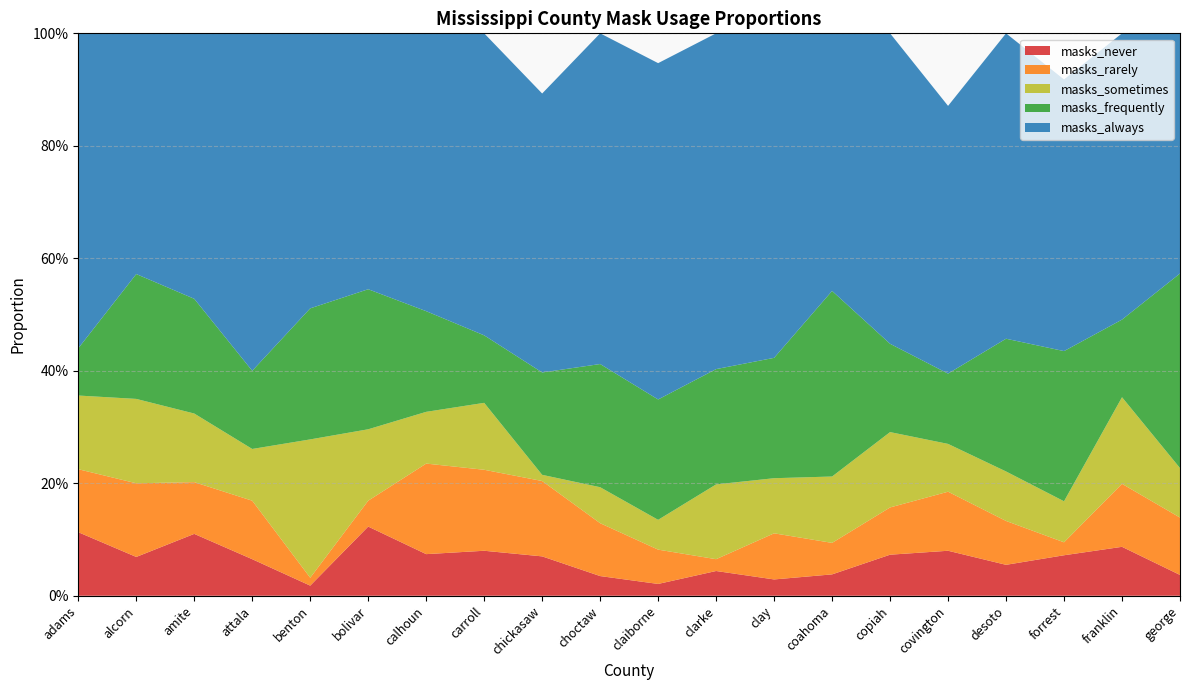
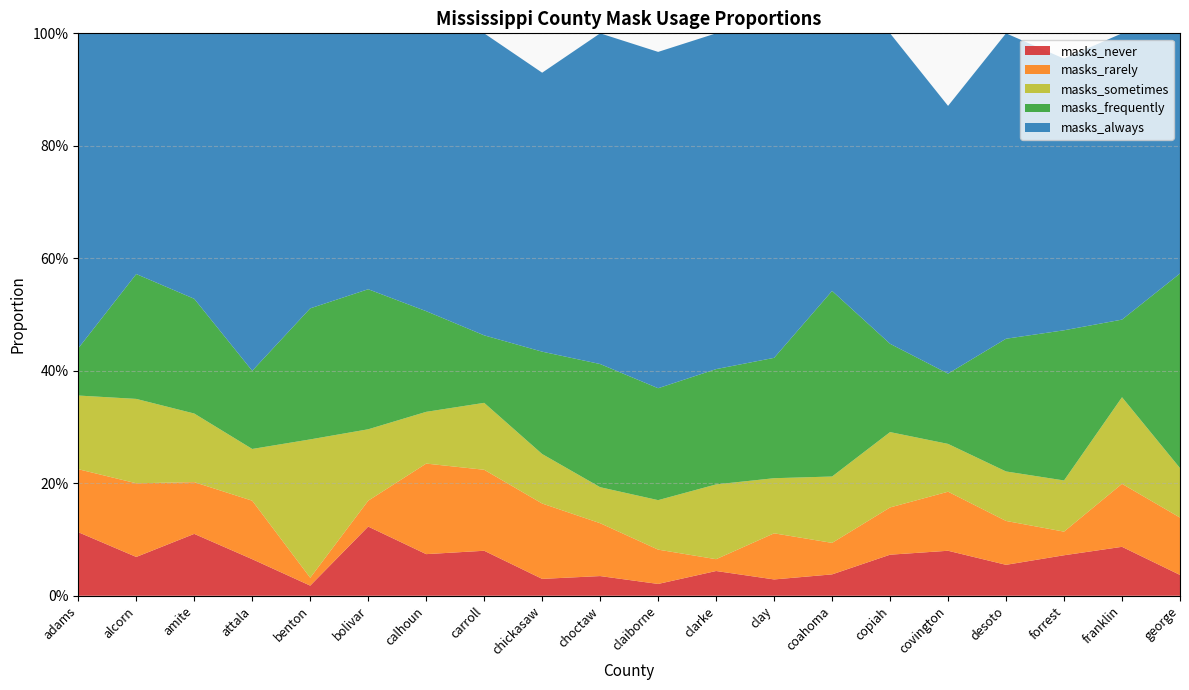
  {
    "masks_never": {
      "adams": "11%",
      "alcorn": "7%",
      "amite": "11%",
      "attala": "7%",
      "benton": "2%",
      "bolivar": "12%",
      "calhoun": "7%",
      "carroll": "8%",
-     "chickasaw": "7%",
+     "chickasaw": "3%",
      "choctaw": "4%",
      "claiborne": "2%",
      "clarke": "4%",
      "clay": "3%",
      "coahoma": "4%",
      "copiah": "7%",
      "covington": "8%",
      "desoto": "6%",
      "forrest": "7%",
      "franklin": "9%",
      "george": "4%"
    },
    "masks_rarely": {
      "adams": "11%",
      "alcorn": "13%",
      "amite": "9%",
      "attala": "10%",
      "benton": "1%",
      "bolivar": "5%",
      "calhoun": "16%",
      "carroll": "14%",
      "chickasaw": "13%",
      "choctaw": "9%",
      "claiborne": "6%",
      "clarke": "2%",
      "clay": "8%",
      "coahoma": "6%",
      "copiah": "8%",
      "covington": "11%",
      "desoto": "8%",
-     "forrest": "2%",
+     "forrest": "4%",
      "franklin": "11%",
      "george": "10%"
    },
    "masks_sometimes": {
      "adams": "13%",
      "alcorn": "15%",
      "amite": "12%",
      "attala": "9%",
      "benton": "25%",
      "bolivar": "13%",
      "calhoun": "9%",
      "carroll": "12%",
-     "chickasaw": "1%",
+     "chickasaw": "9%",
      "choctaw": "6%",
-     "claiborne": "5%",
+     "claiborne": "9%",
      "clarke": "13%",
      "clay": "10%",
      "coahoma": "12%",
      "copiah": "13%",
      "covington": "9%",
      "desoto": "9%",
-     "forrest": "7%",
+     "forrest": "9%",
      "franklin": "15%",
      "george": "9%"
    },
    "masks_frequently": {
      "adams": "8%",
      "alcorn": "22%",
      "amite": "20%",
      "attala": "14%",
      "benton": "23%",
      "bolivar": "25%",
      "calhoun": "18%",
      "carroll": "12%",
      "chickasaw": "18%",
      "choctaw": "22%",
-     "claiborne": "21%",
+     "claiborne": "20%",
      "clarke": "21%",
      "clay": "21%",
      "coahoma": "33%",
      "copiah": "16%",
      "covington": "13%",
      "desoto": "24%",
      "forrest": "27%",
      "franklin": "14%",
      "george": "35%"
    },
    "masks_always": {
      "adams": "56%",
      "alcorn": "43%",
      "amite": "47%",
      "attala": "60%",
      "benton": "49%",
      "bolivar": "46%",
      "calhoun": "49%",
      "carroll": "54%",
      "chickasaw": "50%",
      "choctaw": "59%",
      "claiborne": "60%",
      "clarke": "60%",
      "clay": "58%",
      "coahoma": "46%",
      "copiah": "55%",
      "covington": "48%",
      "desoto": "54%",
      "franklin": "51%",
      "george": "43%"
    }
  }
